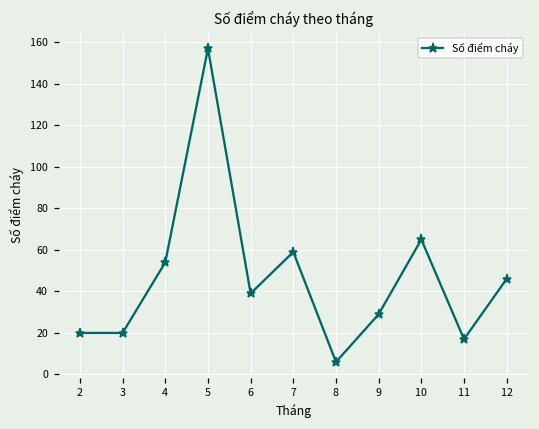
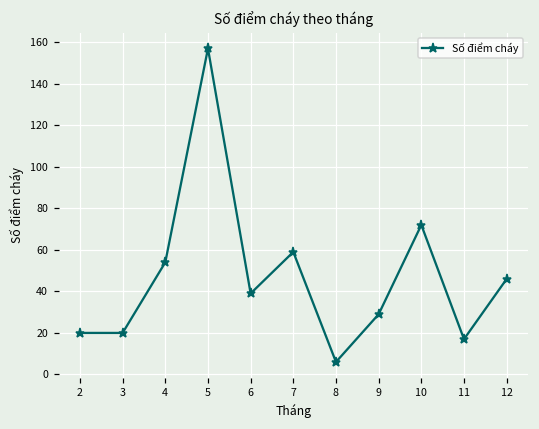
  {
    "2": 20,
    "3": 20,
    "4": 54,
    "5": 157,
    "6": 39,
    "7": 59,
    "8": 6,
    "9": 29,
-   "10": 65,
+   "10": 72,
    "11": 17,
    "12": 46
  }
